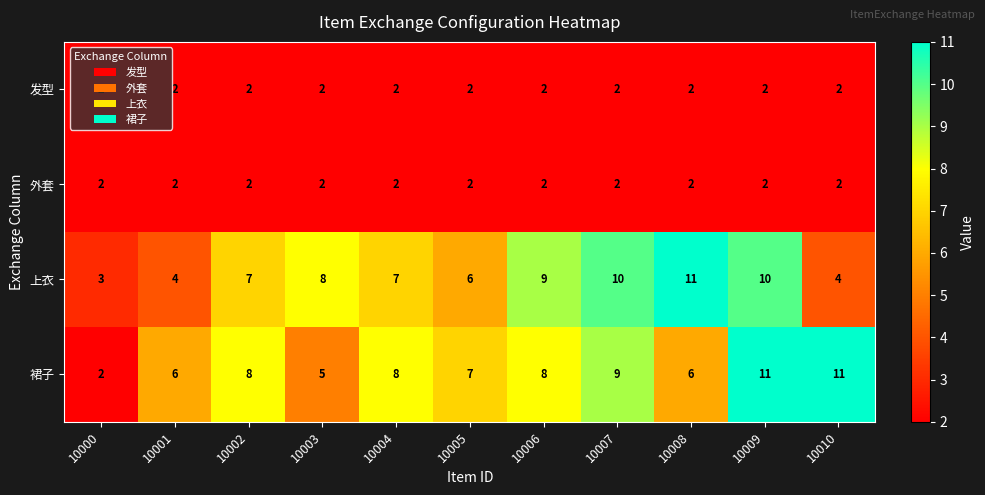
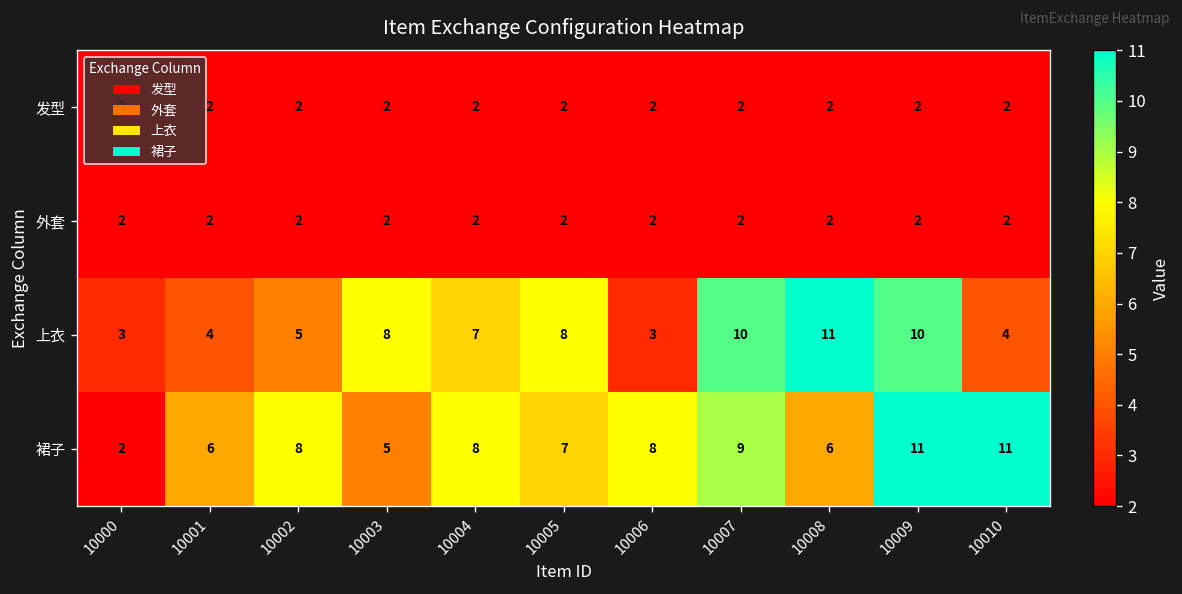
  {
    "发型": {
      "10002": 2,
      "10003": 2,
      "10004": 2,
      "10005": 2,
      "10006": 2,
      "10007": 2,
      "10008": 2,
      "10009": 2,
      "10010": 2
    },
    "外套": {
      "10000": 2,
      "10001": 2,
      "10002": 2,
      "10003": 2,
      "10004": 2,
      "10005": 2,
      "10006": 2,
      "10007": 2,
      "10008": 2,
      "10009": 2,
      "10010": 2
    },
    "上衣": {
      "10000": 3,
      "10001": 4,
-     "10002": 7,
+     "10002": 5,
      "10003": 8,
      "10004": 7,
-     "10005": 6,
-     "10006": 9,
+     "10005": 8,
+     "10006": 3,
      "10007": 10,
      "10008": 11,
      "10009": 10,
      "10010": 4
    },
    "裙子": {
      "10000": 2,
      "10001": 6,
      "10002": 8,
      "10003": 5,
      "10004": 8,
      "10005": 7,
      "10006": 8,
      "10007": 9,
      "10008": 6,
      "10009": 11,
      "10010": 11
    }
  }
